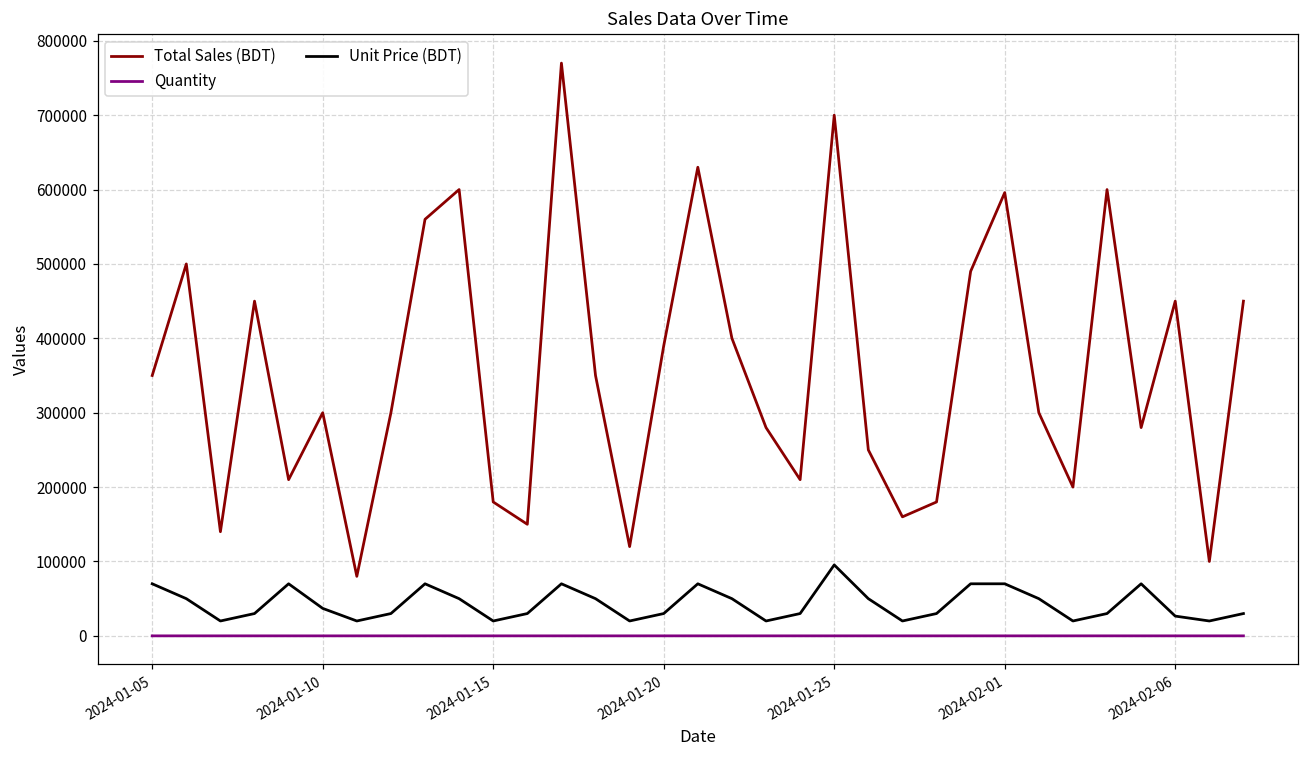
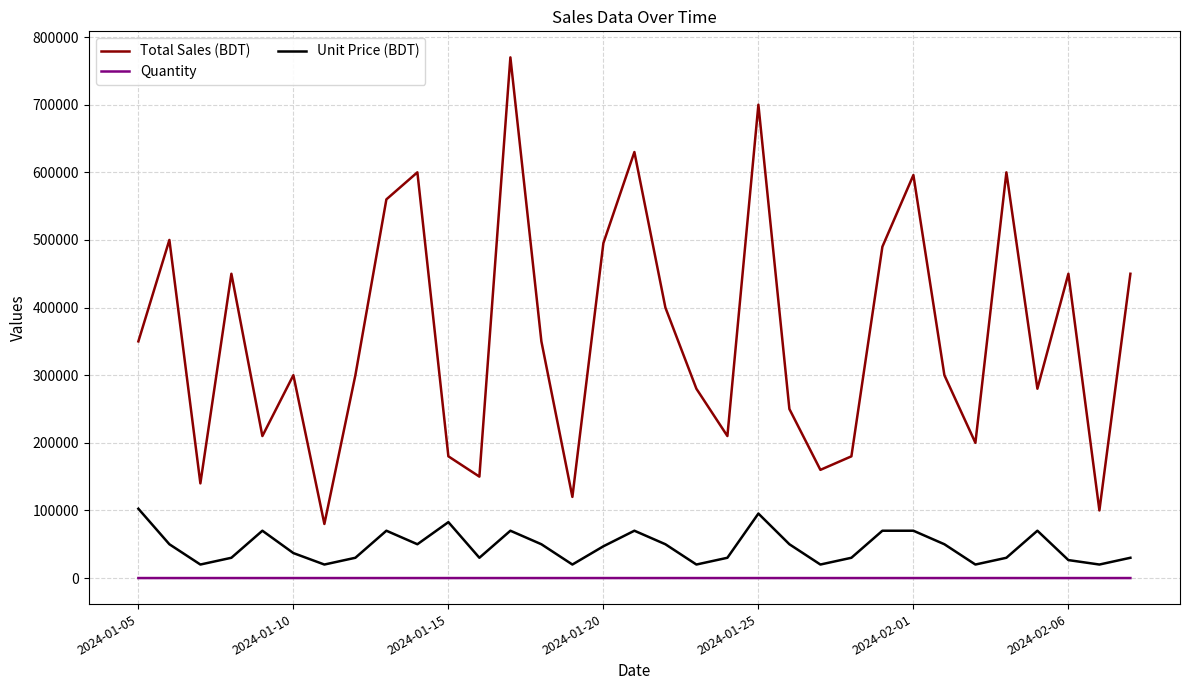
  {
    "Total Sales (BDT)": {
      "2024-01-05": 350000,
      "2024-01-10": 300000,
      "2024-01-15": 180000,
-     "2024-01-20": 390000,
+     "2024-01-20": 500000,
      "2024-01-25": 700000,
      "2024-02-01": 600000,
      "2024-02-06": 450000
    },
    "Quantity": {
      "2024-01-05": 0,
      "2024-01-10": 0,
      "2024-01-15": 0,
      "2024-01-20": 0,
      "2024-01-25": 0,
      "2024-02-01": 0,
      "2024-02-06": 0
    },
    "Unit Price (BDT)": {
-     "2024-01-05": 70000,
+     "2024-01-05": 100000,
      "2024-01-10": 40000,
-     "2024-01-15": 20000,
-     "2024-01-20": 30000,
+     "2024-01-15": 80000,
+     "2024-01-20": 50000,
      "2024-01-25": 100000,
      "2024-02-01": 70000,
      "2024-02-06": 30000
    }
  }
